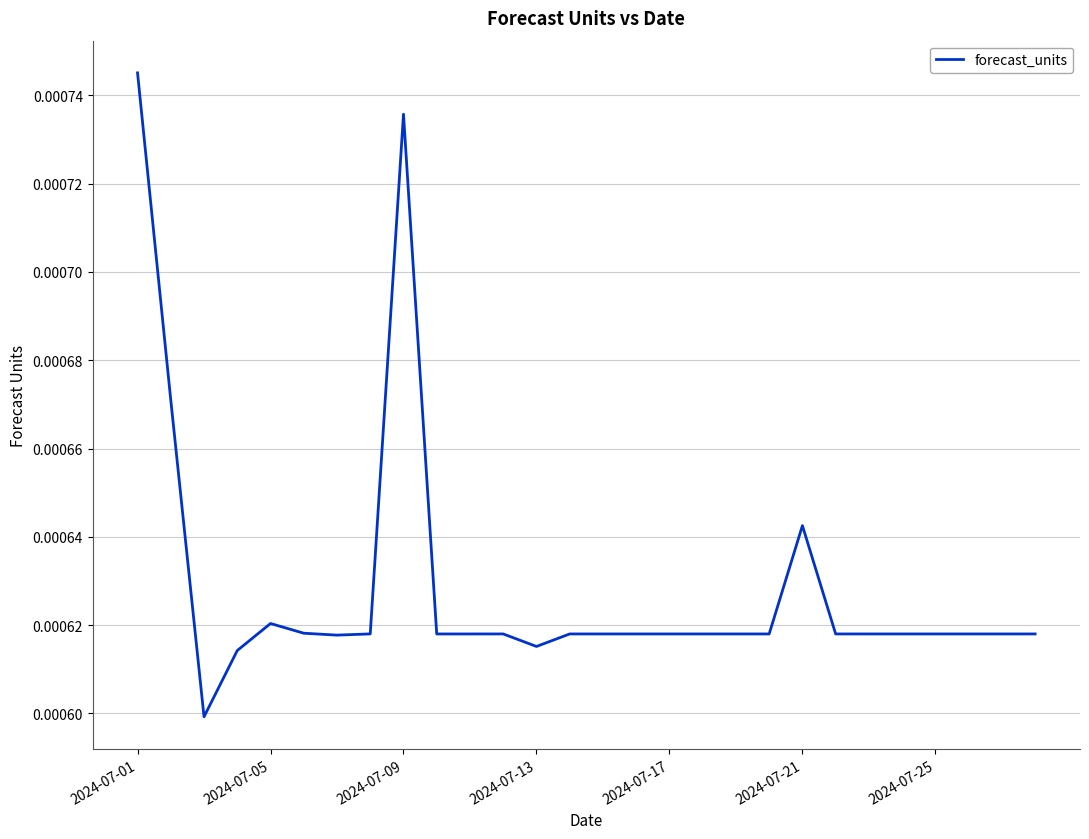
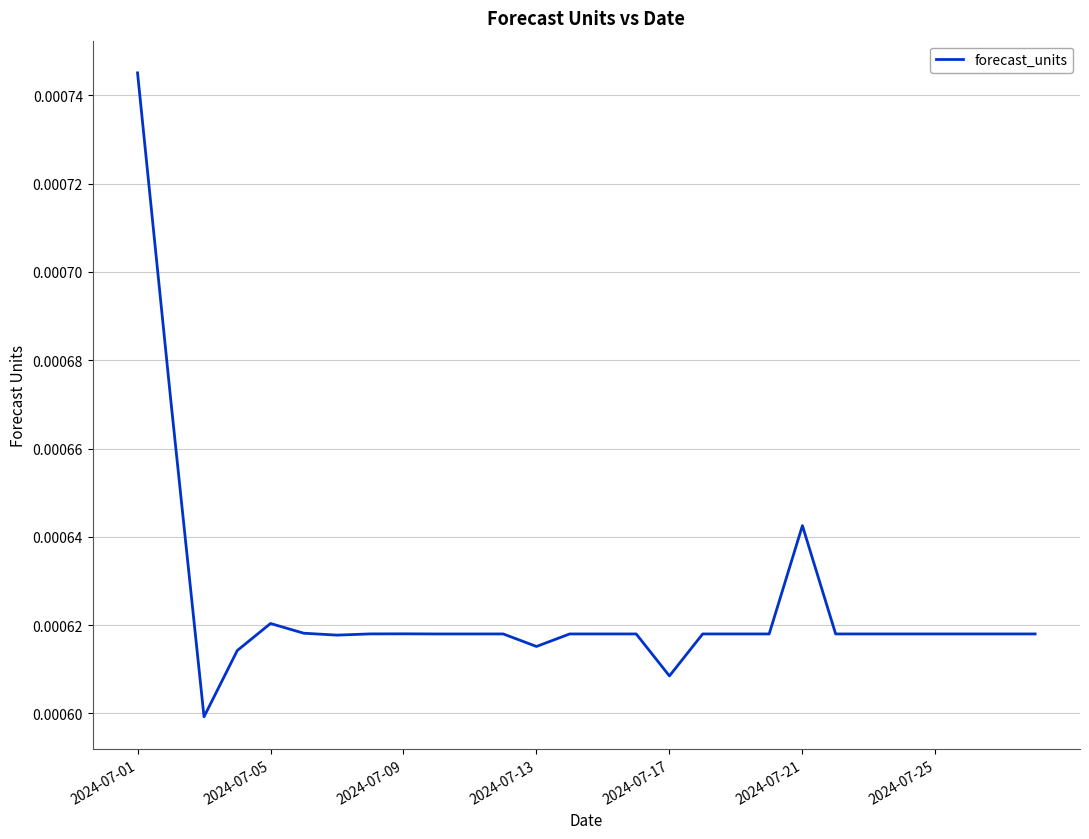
  {
    "2024-07-01": 0.000745,
    "2024-07-05": 0.000620,
-   "2024-07-09": 0.000736,
+   "2024-07-09": 0.000618,
    "2024-07-13": 0.000615,
-   "2024-07-17": 0.000618,
+   "2024-07-17": 0.000608,
    "2024-07-21": 0.000643,
    "2024-07-25": 0.000618
  }
